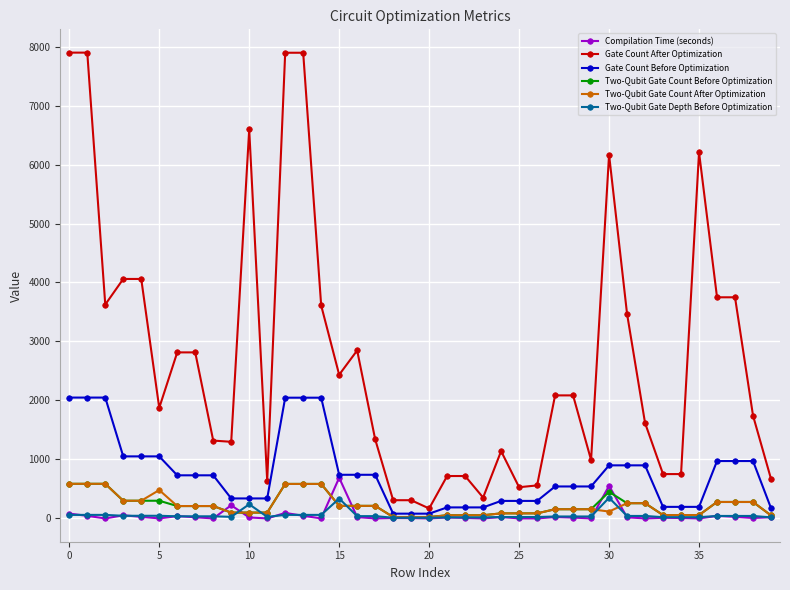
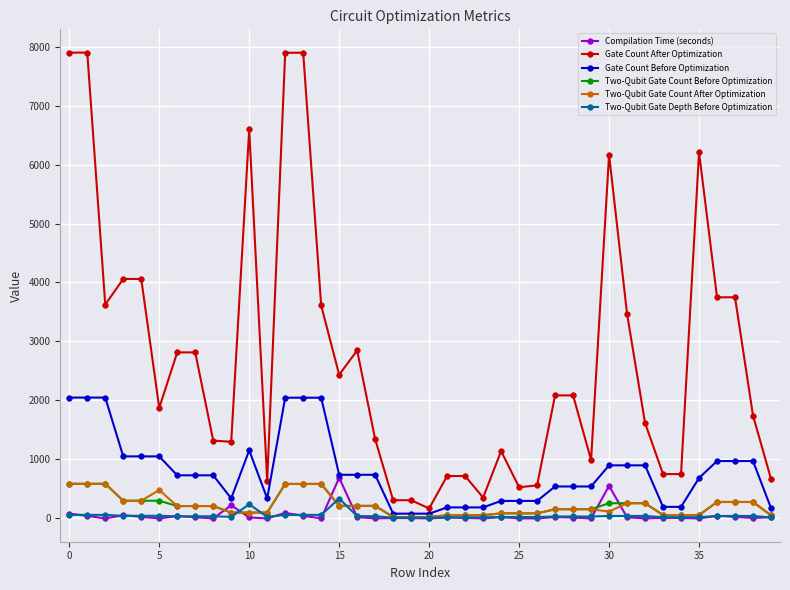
  {
    "Compilation Time (seconds)": {
      "5": 0,
      "10": 0,
      "15": 700,
      "30": 600
    },
    "Gate Count After Optimization": {
      "0": 7900,
      "5": 1900,
      "10": 6600,
      "15": 2400,
      "20": 200,
      "25": 500,
      "30": 6200,
      "35": 6200
    },
    "Gate Count Before Optimization": {
      "0": 2000,
      "5": 1100,
-     "10": 300,
+     "10": 1200,
      "15": 700,
      "20": 100,
      "25": 300,
      "30": 900,
-     "35": 200
+     "35": 700
    },
    "Two-Qubit Gate Count Before Optimization": {
      "5": 300,
-     "30": 500
+     "30": 300
    },
    "Two-Qubit Gate Count After Optimization": {
      "5": 500,
      "30": 100
    },
    "Two-Qubit Gate Depth Before Optimization": {
      "5": 0,
      "10": 200,
      "15": 300,
-     "30": 400
+     "30": 0
    }
  }
